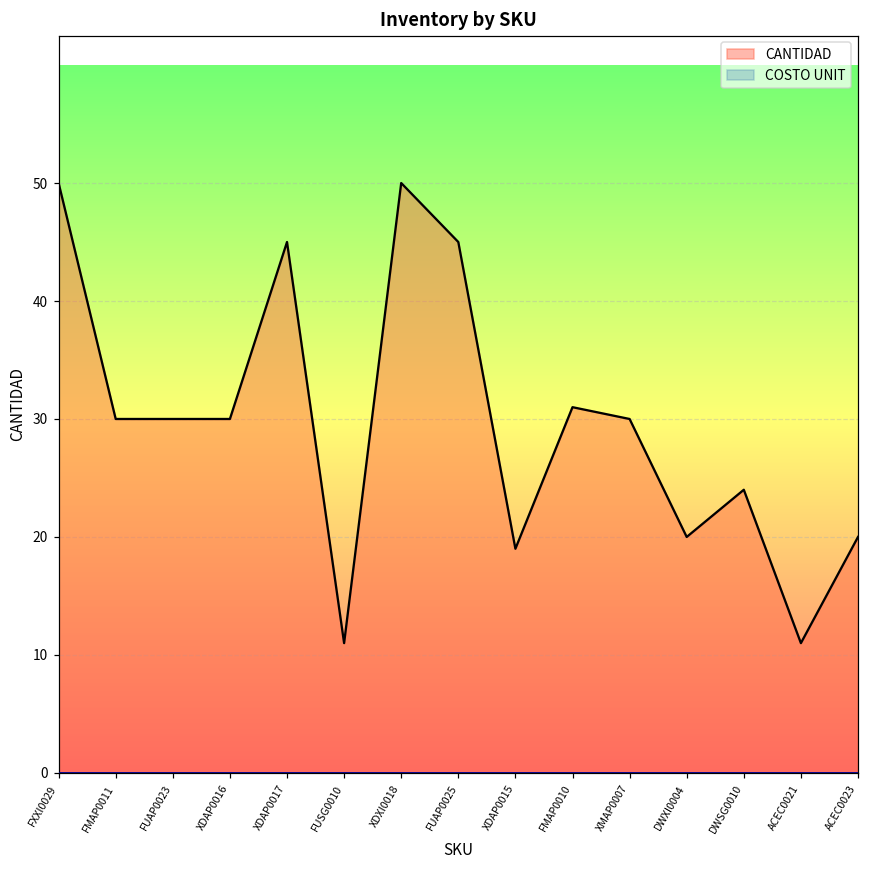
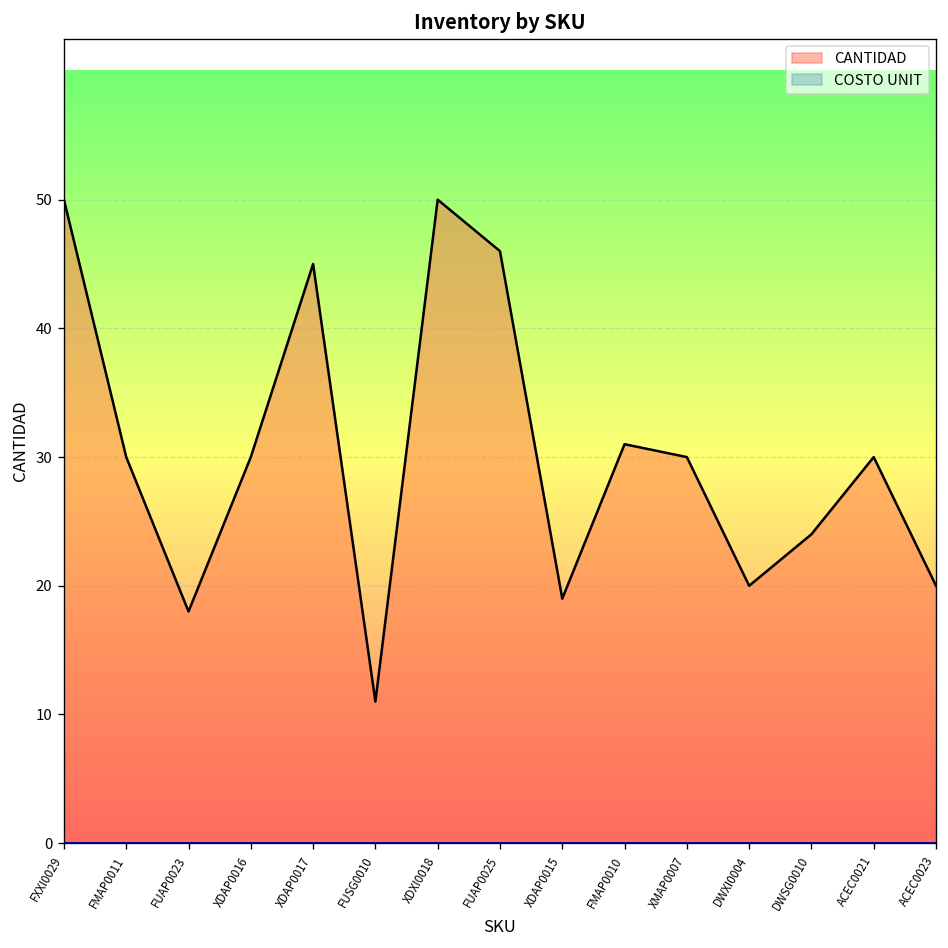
  {
    "CANTIDAD": {
      "FXXI0029": 50,
      "FMAP0011": 30,
-     "FUAP0023": 30,
+     "FUAP0023": 18,
      "XDAP0016": 30,
      "XDAP0017": 45,
      "FUSG0010": 11,
      "XDXI0018": 50,
-     "FUAP0025": 45,
+     "FUAP0025": 46,
      "XDAP0015": 19,
      "FMAP0010": 31,
      "XMAP0007": 30,
      "DWXI0004": 20,
      "DWSG0010": 24,
-     "ACEC0021": 11,
+     "ACEC0021": 30,
      "ACEC0023": 20
    },
    "COSTO UNIT": {
      "FXXI0029": 0,
      "FMAP0011": 0,
      "FUAP0023": 0,
      "XDAP0016": 0,
      "XDAP0017": 0,
      "FUSG0010": 0,
      "XDXI0018": 0,
      "FUAP0025": 0,
      "XDAP0015": 0,
      "FMAP0010": 0,
      "XMAP0007": 0,
      "DWXI0004": 0,
      "DWSG0010": 0,
      "ACEC0021": 0,
      "ACEC0023": 0
    }
  }
